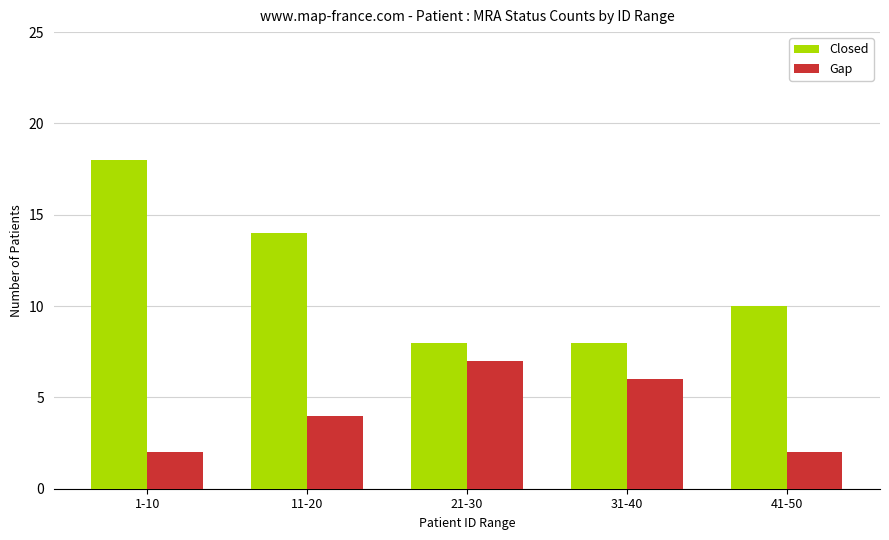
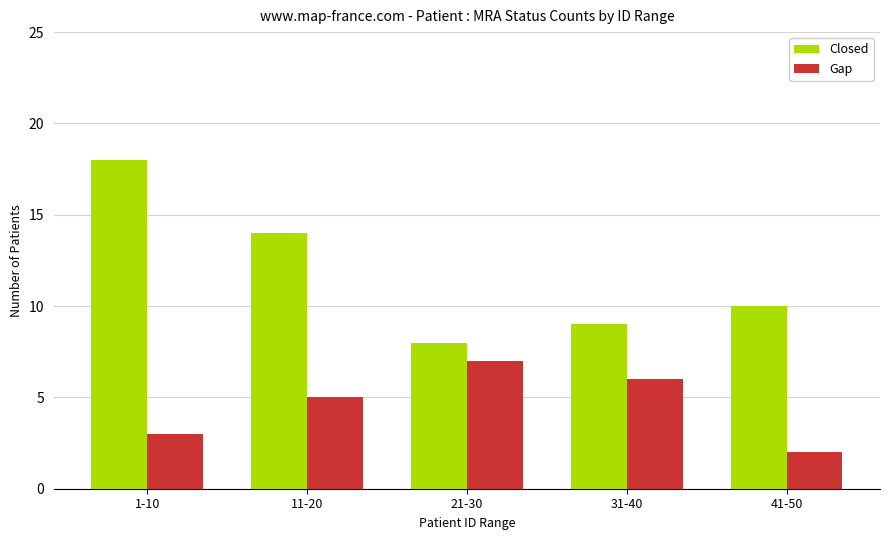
  {
    "Closed": {
      "1-10": 18,
      "11-20": 14,
      "21-30": 8,
-     "31-40": 8,
+     "31-40": 9,
      "41-50": 10
    },
    "Gap": {
-     "1-10": 2,
-     "11-20": 4,
+     "1-10": 3,
+     "11-20": 5,
      "21-30": 7,
      "31-40": 6,
      "41-50": 2
    }
  }
